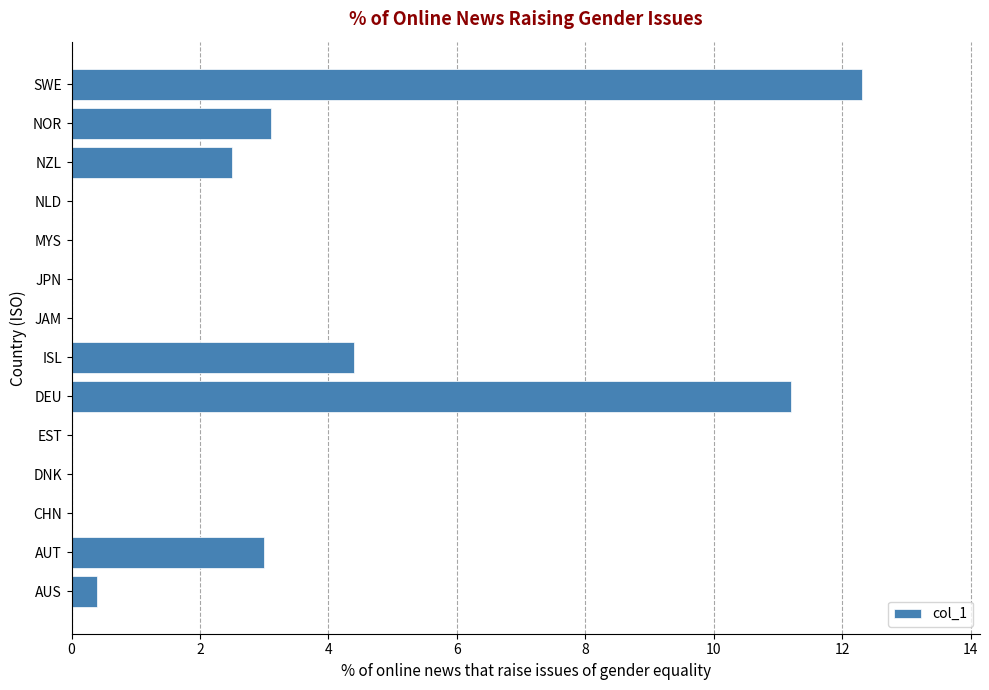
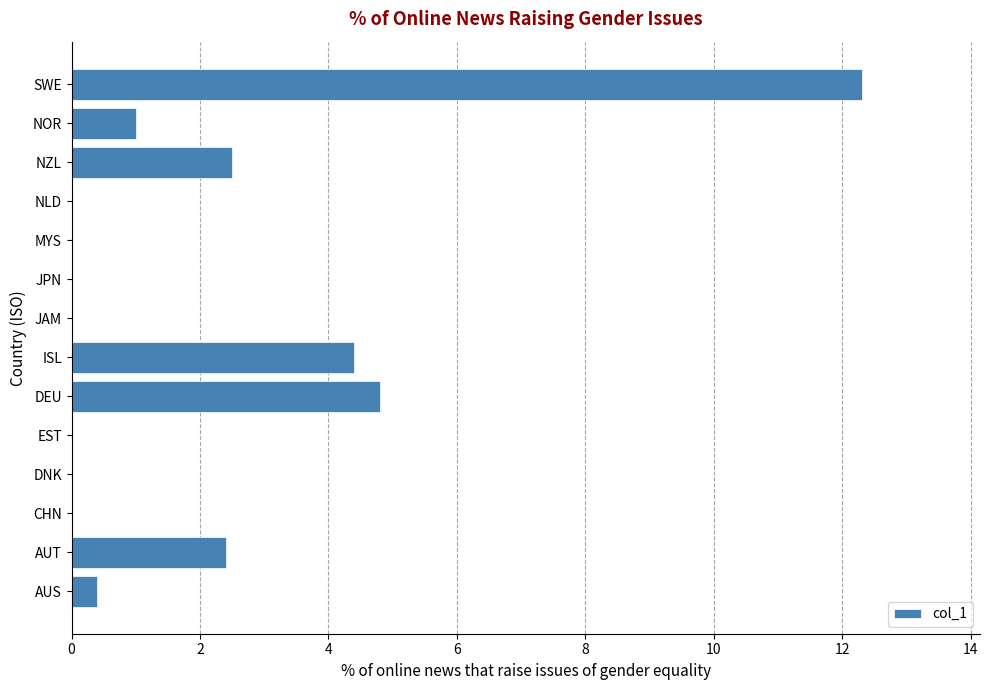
  {
    "SWE": 12.3,
-   "NOR": 3.1,
+   "NOR": 1.0,
    "NZL": 2.5,
    "NLD": 0.0,
    "MYS": 0.0,
    "JPN": 0.0,
    "JAM": 0.0,
    "ISL": 4.4,
-   "DEU": 11.2,
+   "DEU": 4.8,
    "EST": 0.0,
    "DNK": 0.0,
    "CHN": 0.0,
-   "AUT": 3.0,
+   "AUT": 2.4,
    "AUS": 0.4
  }
